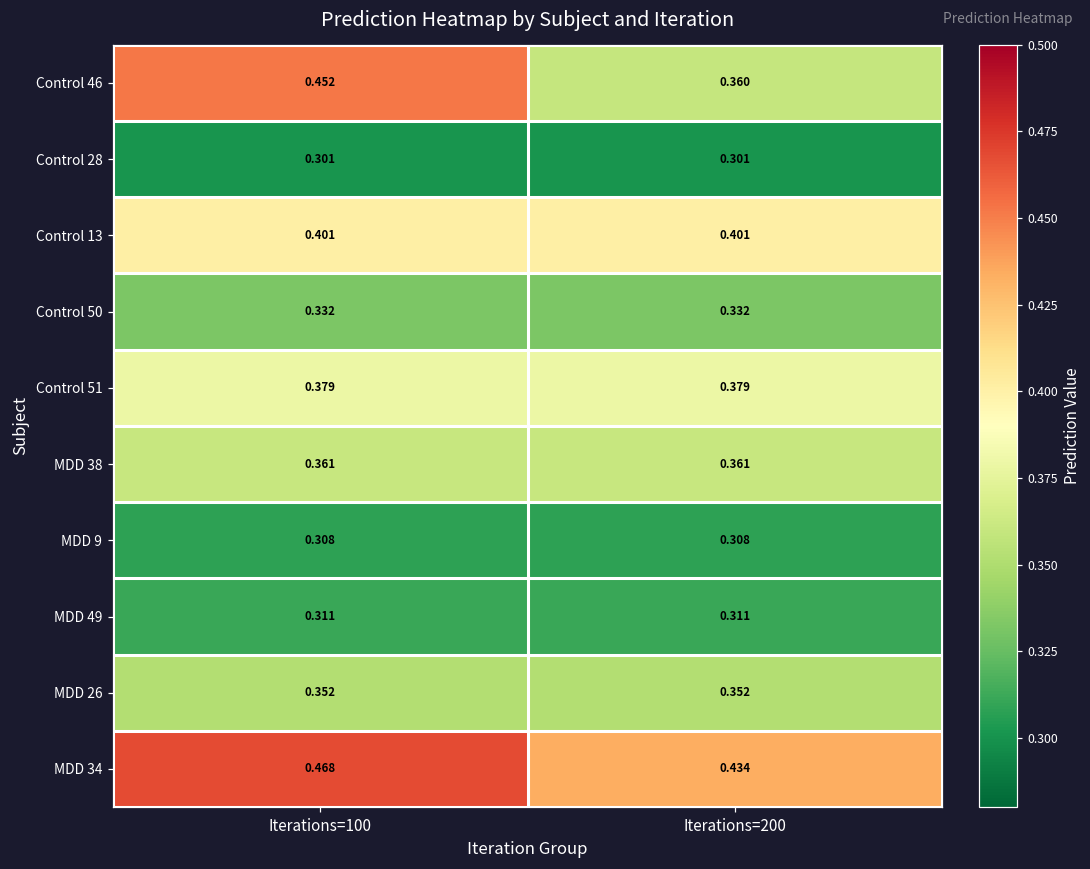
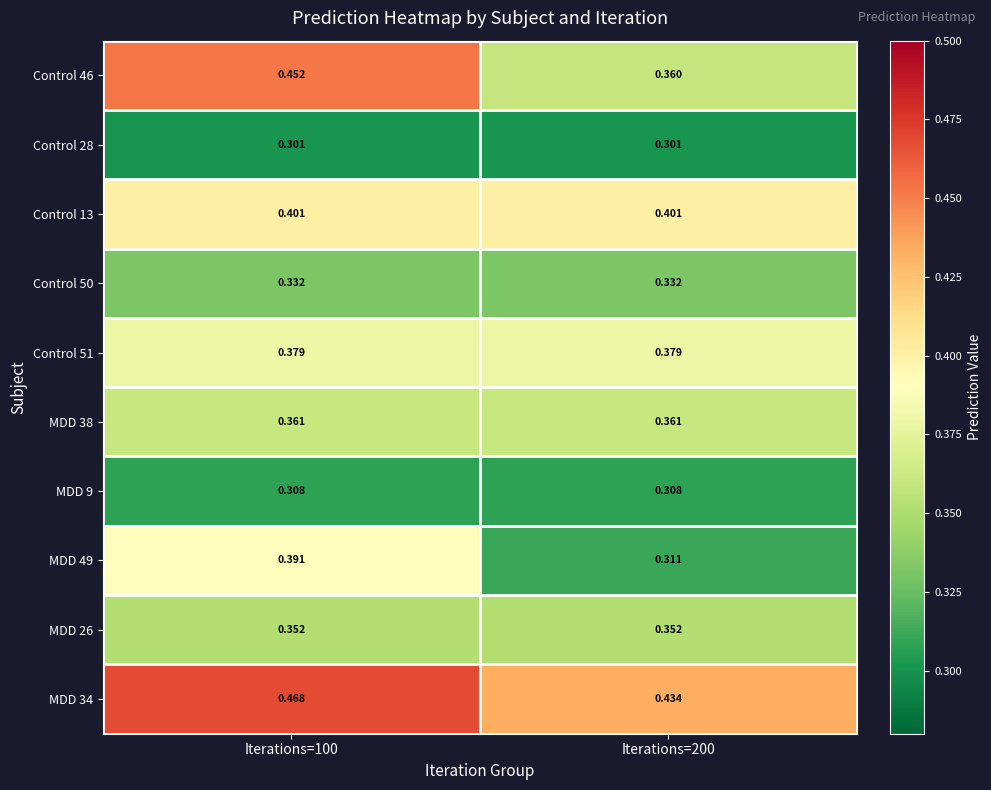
  {
    "Control 46": {
      "Iterations=100": 0.452,
      "Iterations=200": 0.360
    },
    "Control 28": {
      "Iterations=100": 0.301,
      "Iterations=200": 0.301
    },
    "Control 13": {
      "Iterations=100": 0.401,
      "Iterations=200": 0.401
    },
    "Control 50": {
      "Iterations=100": 0.332,
      "Iterations=200": 0.332
    },
    "Control 51": {
      "Iterations=100": 0.379,
      "Iterations=200": 0.379
    },
    "MDD 38": {
      "Iterations=100": 0.361,
      "Iterations=200": 0.361
    },
    "MDD 9": {
      "Iterations=100": 0.308,
      "Iterations=200": 0.308
    },
    "MDD 49": {
-     "Iterations=100": 0.311,
+     "Iterations=100": 0.391,
      "Iterations=200": 0.311
    },
    "MDD 26": {
      "Iterations=100": 0.352,
      "Iterations=200": 0.352
    },
    "MDD 34": {
      "Iterations=100": 0.468,
      "Iterations=200": 0.434
    }
  }
